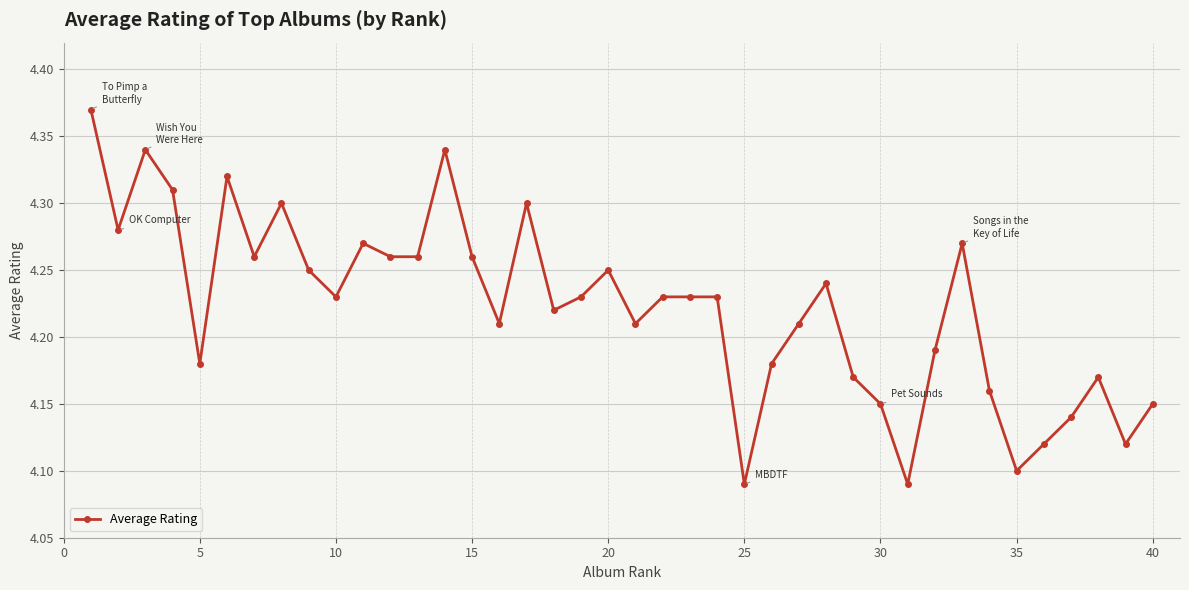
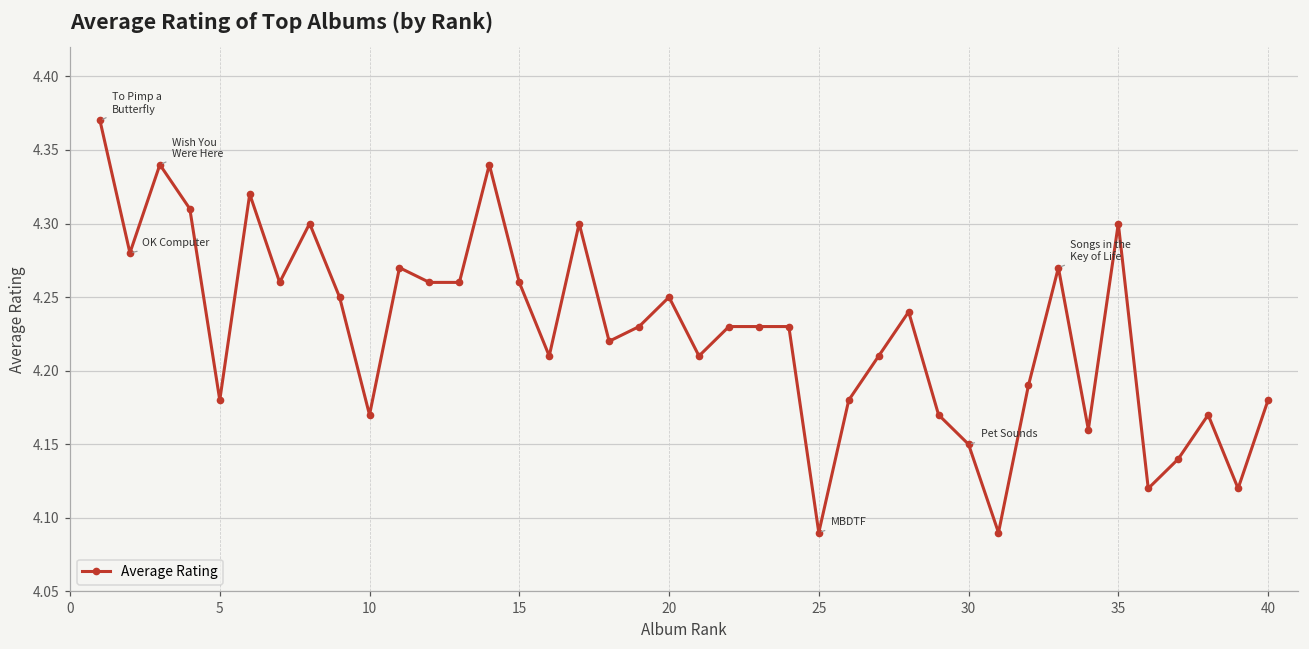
  {
    "5": 4.18,
-   "10": 4.23,
+   "10": 4.17,
    "15": 4.26,
    "20": 4.25,
    "25": 4.09,
    "30": 4.15,
-   "35": 4.1,
-   "40": 4.15
+   "35": 4.3,
+   "40": 4.18
  }
